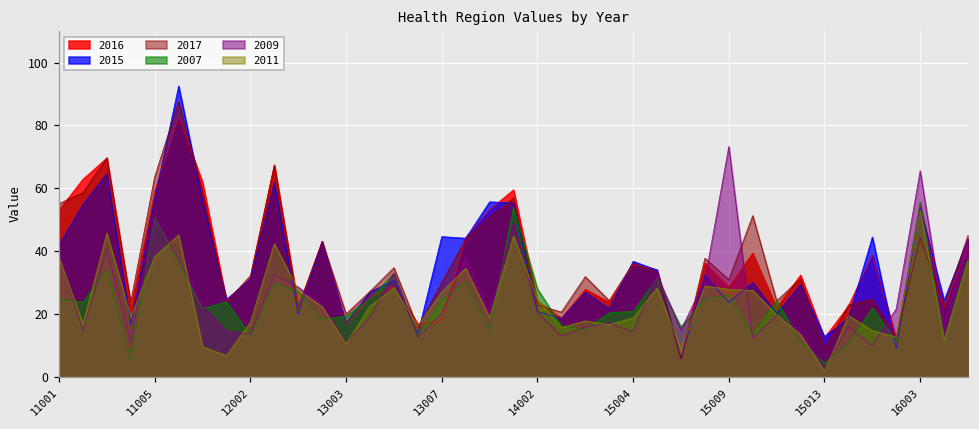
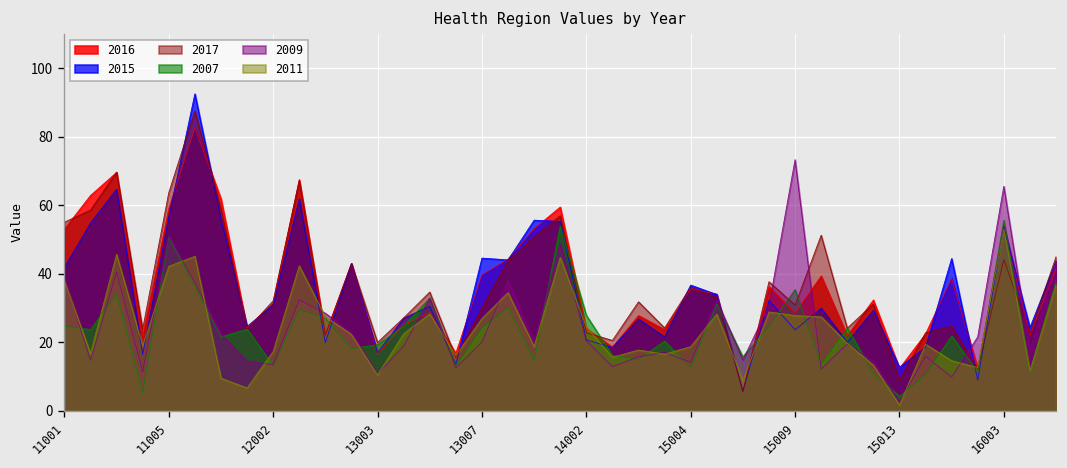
  {
    "2016": {
      "11001": 53,
      "11005": 59,
-     "13007": 18
+     "13007": 40
    },
    "2015": {
      "11001": 42,
      "11005": 57,
      "13007": 45,
      "15009": 24
    },
    "2017": {
      "11001": 55,
      "11005": 64,
      "13007": 30,
      "14002": 23,
      "15009": 31,
      "15013": 9,
      "16003": 44
    },
    "2007": {
      "11001": 25,
      "13007": 24,
      "14002": 28,
-     "15004": 21,
-     "15009": 26,
+     "15004": 13,
+     "15009": 35,
      "15013": 4,
      "16003": 56
    },
    "2009": {
      "11001": 39,
      "13007": 20,
      "15004": 14,
      "15009": 73,
      "15013": 3,
      "16003": 66
    },
    "2011": {
      "11001": 38,
-     "11005": 38,
+     "11005": 42,
      "12002": 17,
      "13007": 27,
      "15004": 19,
      "15013": 2
    }
  }
